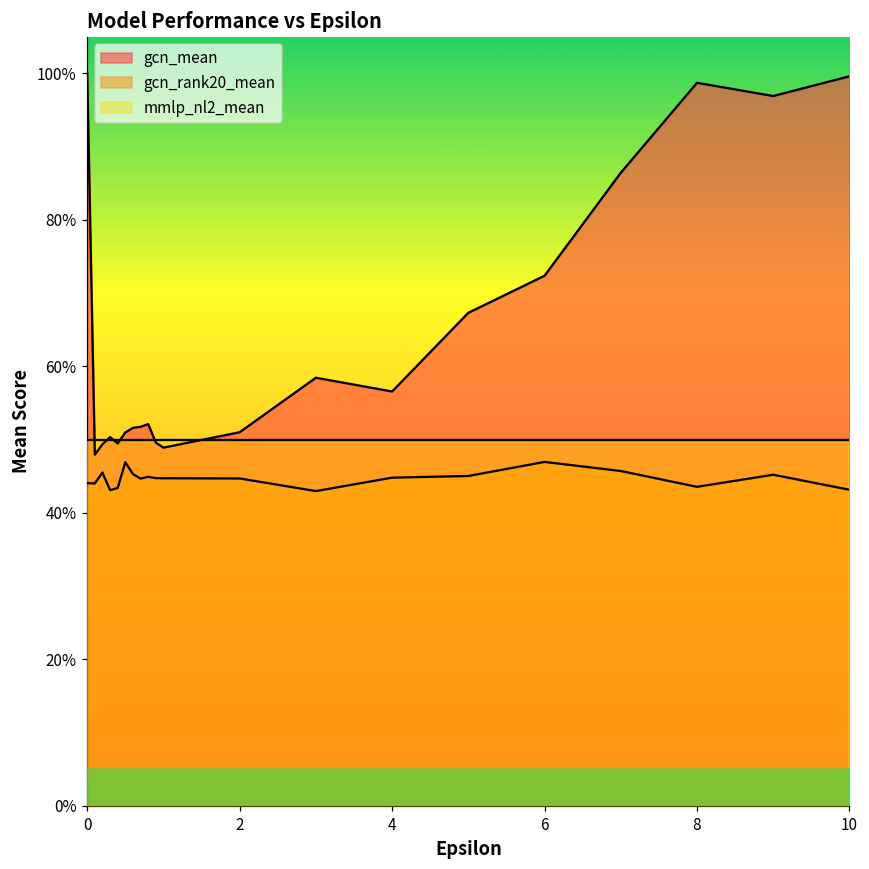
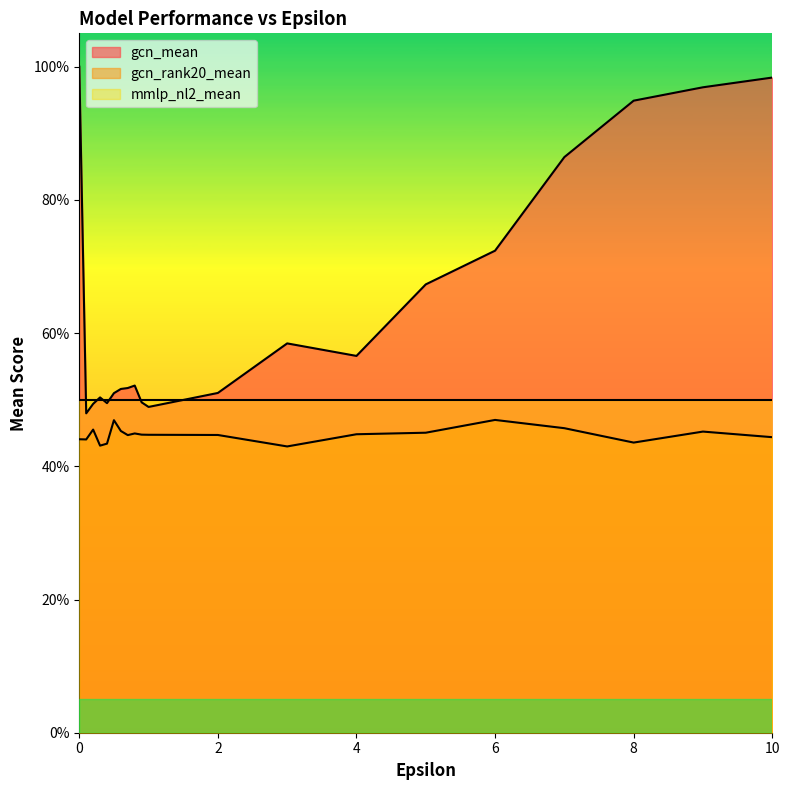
  {
    "gcn_mean": {
      "0": "100%",
      "2": "51%",
      "4": "57%",
      "6": "72%",
-     "8": "99%",
-     "10": "100%"
+     "8": "95%",
+     "10": "98%"
    },
    "gcn_rank20_mean": {
      "0": "44%",
      "2": "45%",
      "4": "45%",
      "6": "47%",
      "8": "44%",
-     "10": "43%"
+     "10": "44%"
    },
    "mmlp_nl2_mean": {
      "0": "50%",
      "2": "50%",
      "4": "50%",
      "6": "50%",
      "8": "50%",
      "10": "50%"
    }
  }
